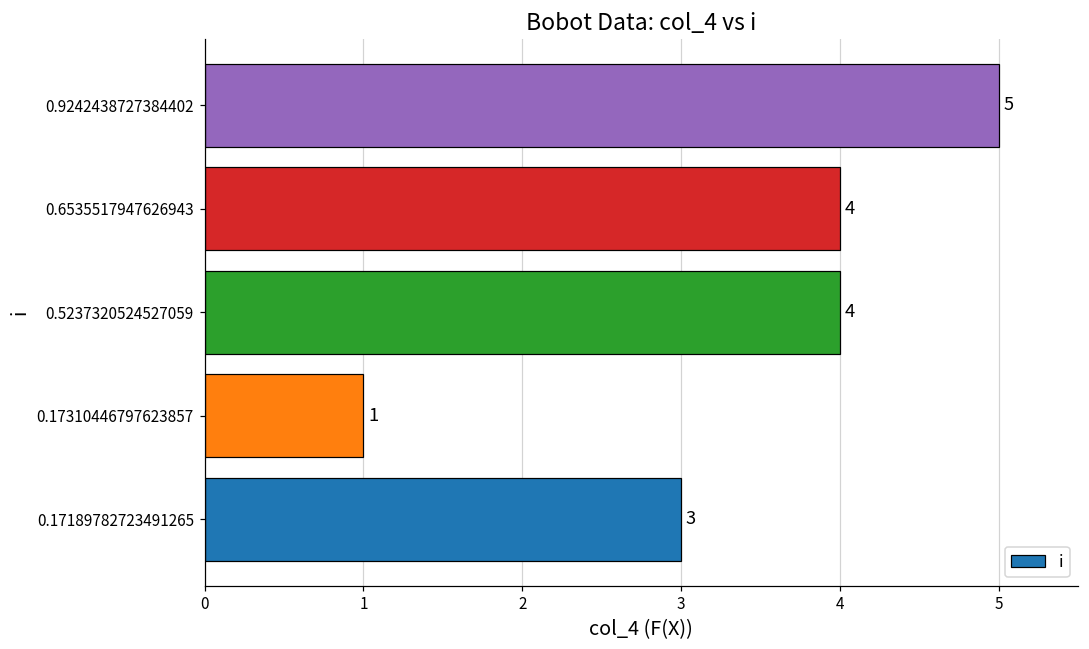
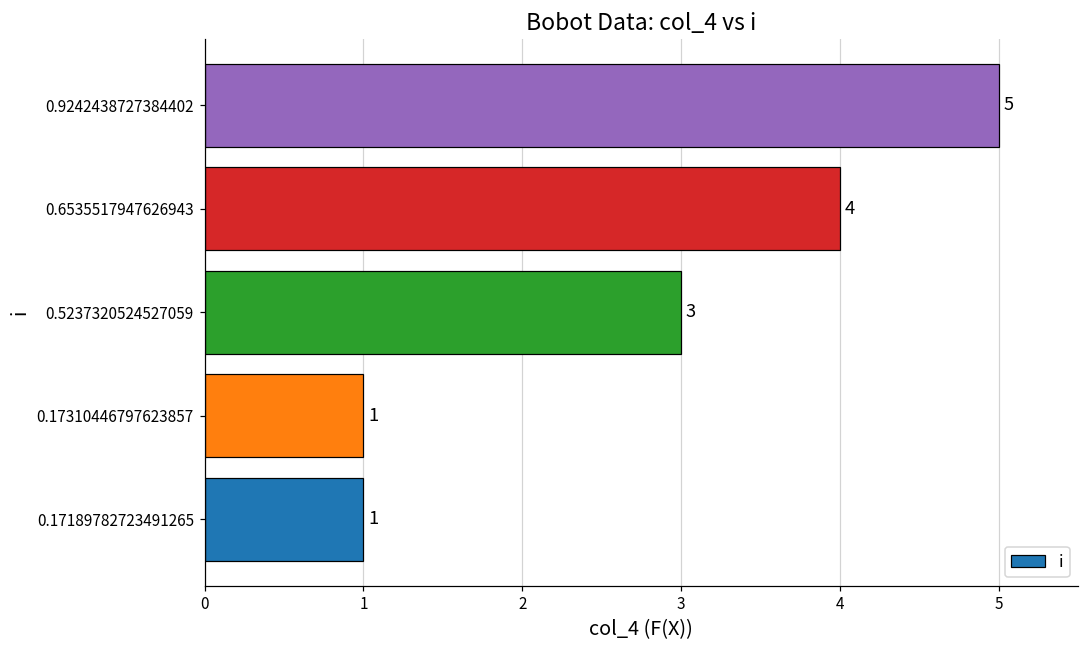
  {
    "0.9242438727384402": 5,
    "0.6535517947626943": 4,
-   "0.5237320524527059": 4,
+   "0.5237320524527059": 3,
    "0.17310446797623857": 1,
-   "0.17189782723491265": 3
+   "0.17189782723491265": 1
  }
